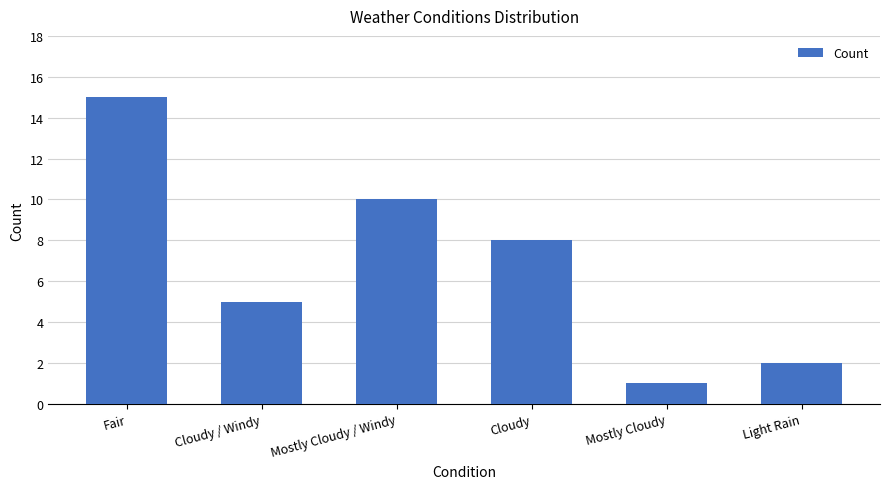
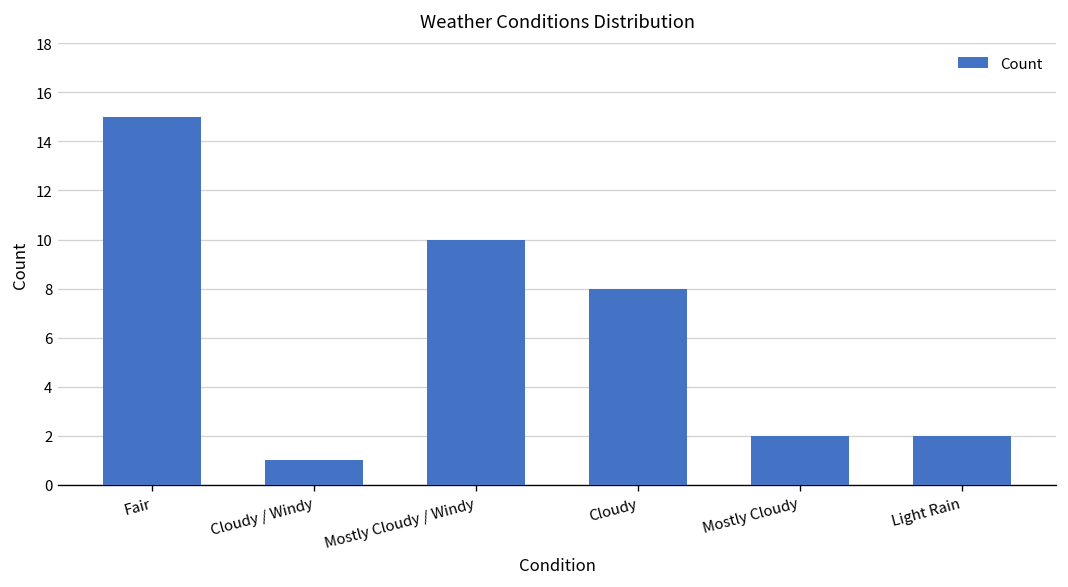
  {
    "Fair": 15,
-   "Cloudy / Windy": 5,
+   "Cloudy / Windy": 1,
    "Mostly Cloudy / Windy": 10,
    "Cloudy": 8,
-   "Mostly Cloudy": 1,
+   "Mostly Cloudy": 2,
    "Light Rain": 2
  }
